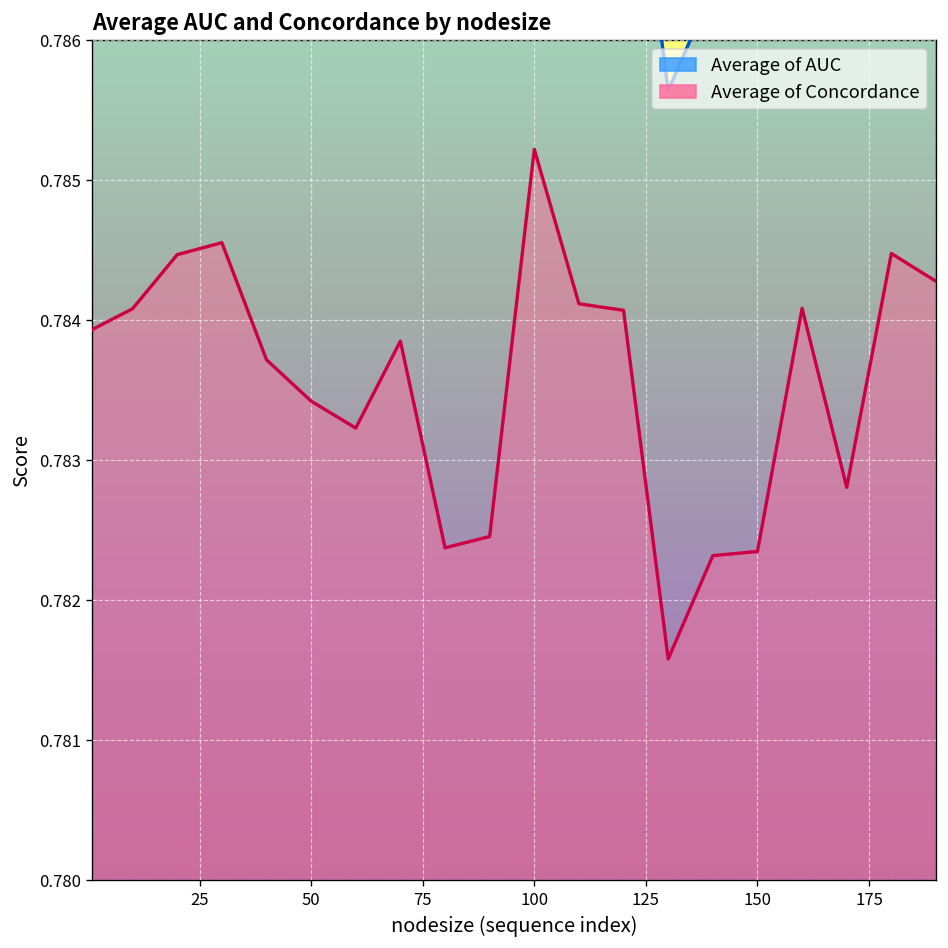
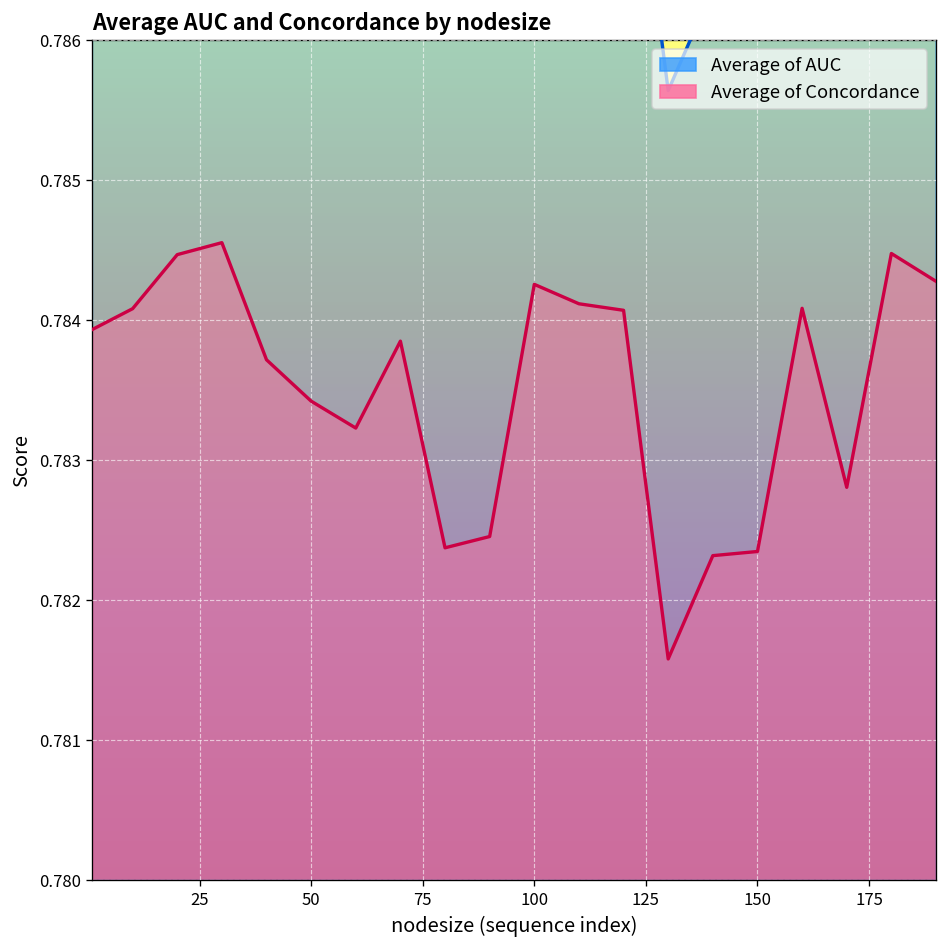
  {
    "Average of Concordance": {
      "50": 0.78342,
-     "100": 0.78522,
+     "100": 0.78426,
      "150": 0.78235
    }
  }
